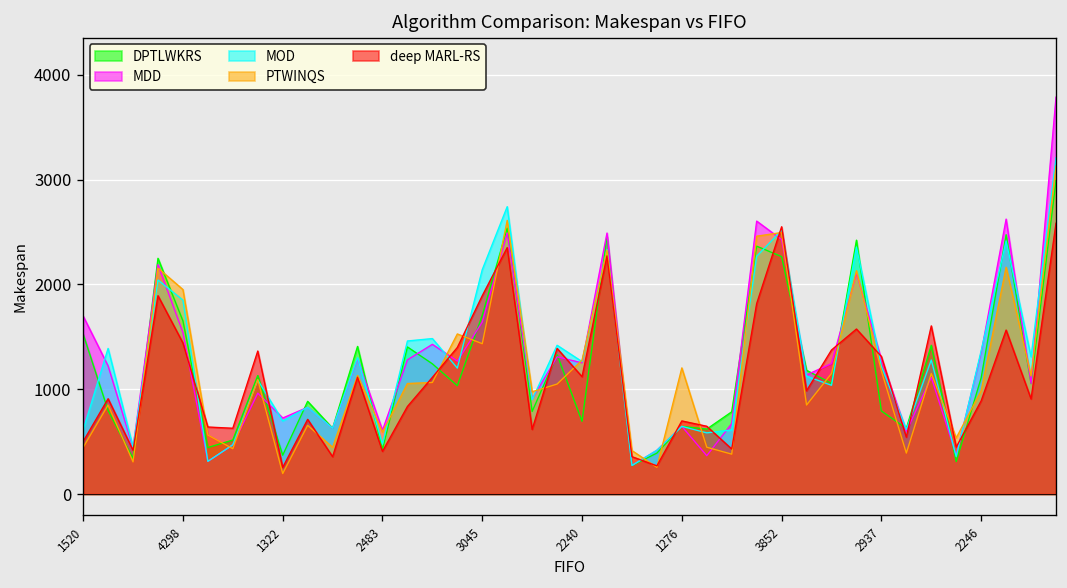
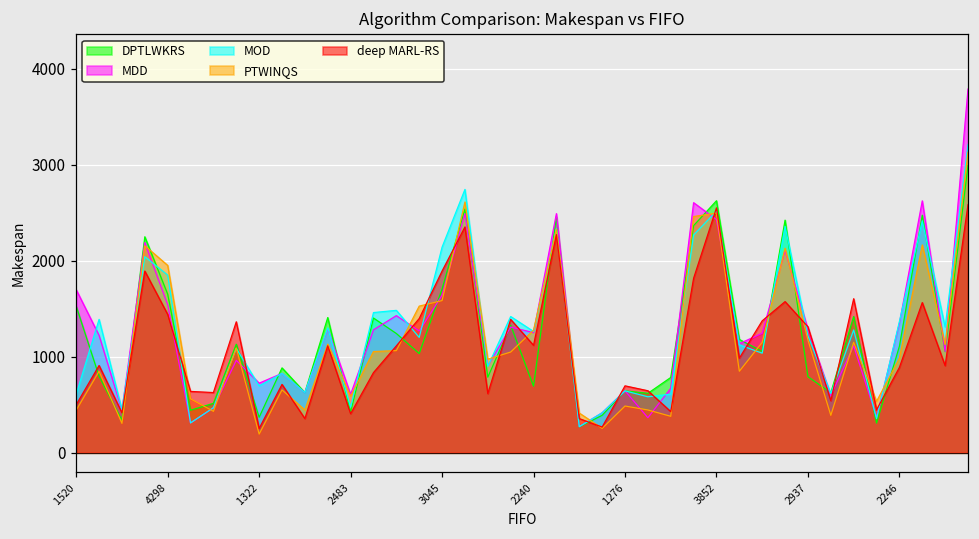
  {
    "DPTLWKRS": {
      "1520": 1500,
      "4298": 1700,
      "1322": 400,
      "3045": 1700,
      "2240": 700,
-     "3852": 2300,
+     "3852": 2600,
      "2937": 800,
      "2246": 1100
    },
    "MDD": {
      "1520": 1700,
      "4298": 1500,
      "3045": 1600,
      "3852": 2400
    },
    "MOD": {
      "1520": 600,
      "4298": 1900,
      "2483": 500,
      "3045": 2100,
      "2937": 1200
    },
    "PTWINQS": {
      "1520": 400,
      "4298": 2000,
      "1322": 200,
-     "3045": 1400,
-     "1276": 1200,
+     "3045": 1600,
+     "1276": 500,
      "2937": 1200,
      "2246": 1000
    },
    "deep MARL-RS": {
      "1520": 500,
      "4298": 1400,
      "1322": 300,
      "3045": 1900,
      "2240": 1100,
      "1276": 700,
      "3852": 2600,
      "2246": 900
    }
  }
